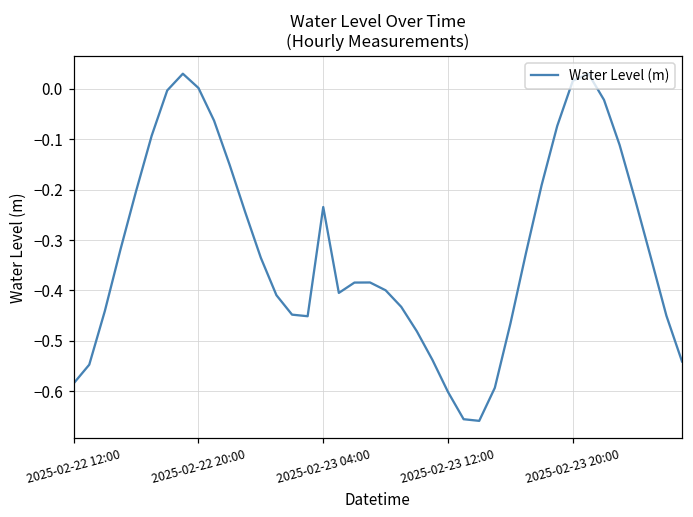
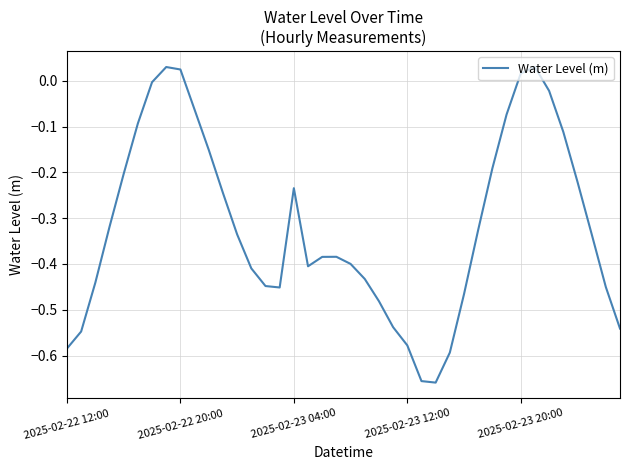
  {
    "2025-02-22 12:00": -0.58,
-   "2025-02-22 20:00": 0.00,
+   "2025-02-22 20:00": 0.02,
    "2025-02-23 04:00": -0.23,
-   "2025-02-23 12:00": -0.60
+   "2025-02-23 12:00": -0.58
  }
